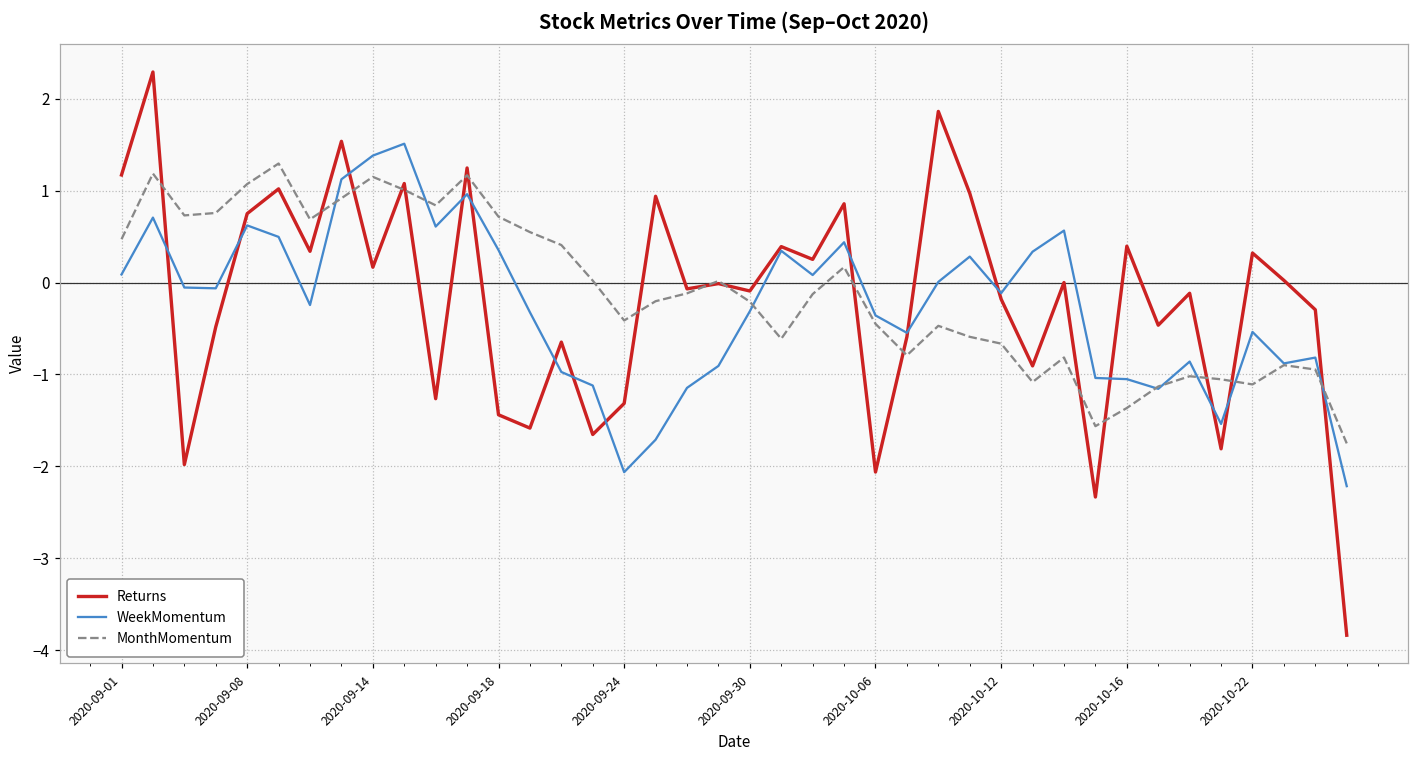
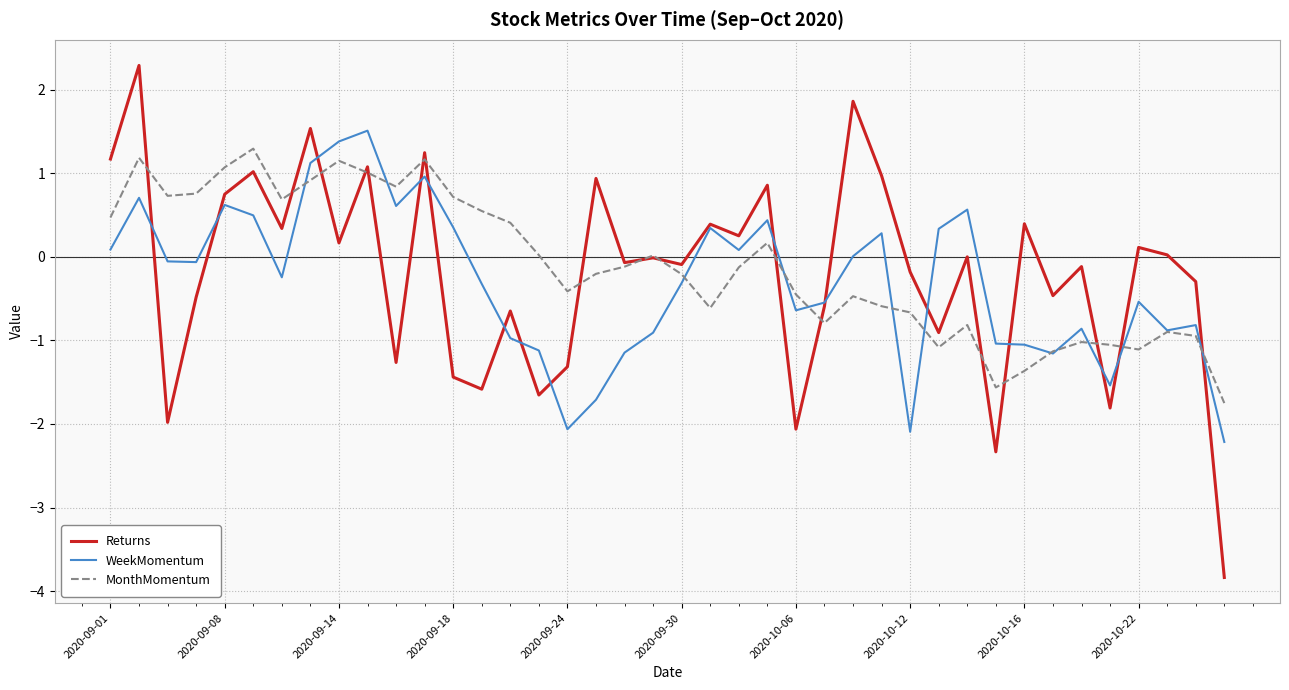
  {
    "Returns": {
      "2020-09-01": 1.2,
      "2020-09-08": 0.7,
      "2020-09-14": 0.2,
      "2020-09-18": -1.4,
      "2020-09-24": -1.3,
      "2020-09-30": -0.1,
      "2020-10-06": -2.1,
      "2020-10-12": -0.2,
      "2020-10-16": 0.4,
-     "2020-10-22": 0.3
+     "2020-10-22": 0.1
    },
    "WeekMomentum": {
      "2020-09-01": 0.1,
      "2020-09-08": 0.6,
      "2020-09-14": 1.4,
      "2020-09-18": 0.4,
      "2020-09-24": -2.1,
      "2020-09-30": -0.3,
-     "2020-10-06": -0.4,
-     "2020-10-12": -0.1,
+     "2020-10-06": -0.6,
+     "2020-10-12": -2.1,
      "2020-10-16": -1.1,
      "2020-10-22": -0.5
    },
    "MonthMomentum": {
      "2020-09-01": 0.5,
      "2020-09-08": 1.1,
      "2020-09-14": 1.1,
      "2020-09-18": 0.7,
      "2020-09-24": -0.4,
      "2020-09-30": -0.2,
      "2020-10-06": -0.4,
      "2020-10-12": -0.7,
      "2020-10-16": -1.4,
      "2020-10-22": -1.1
    }
  }
